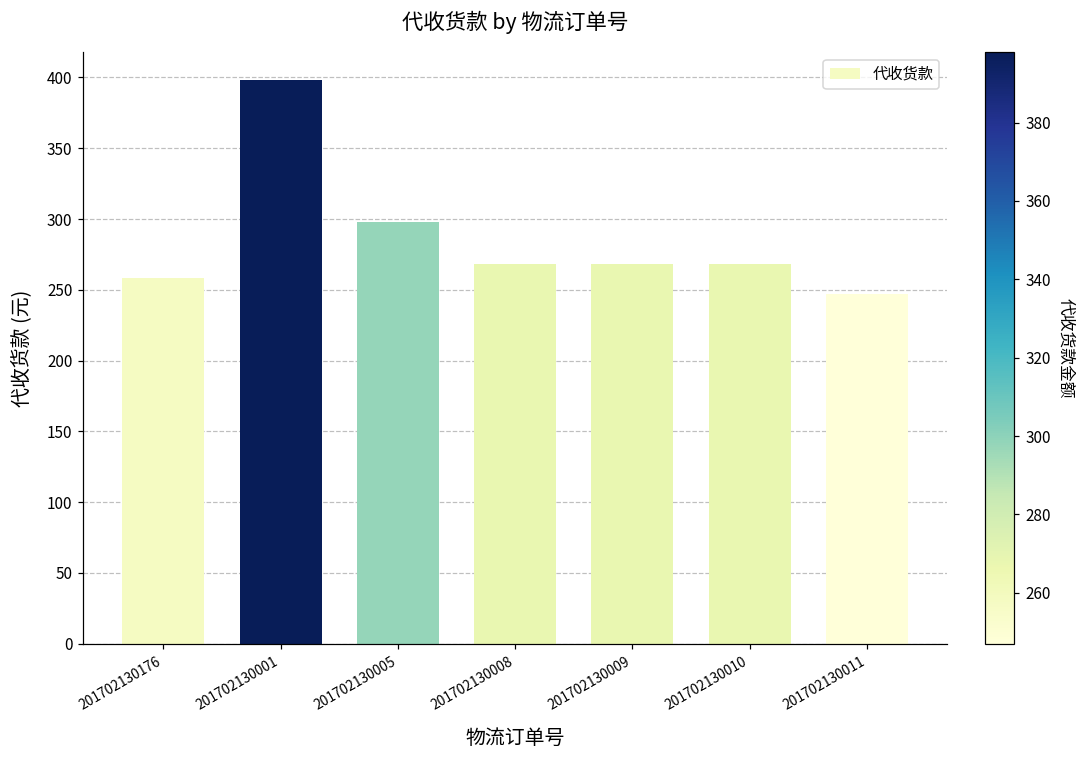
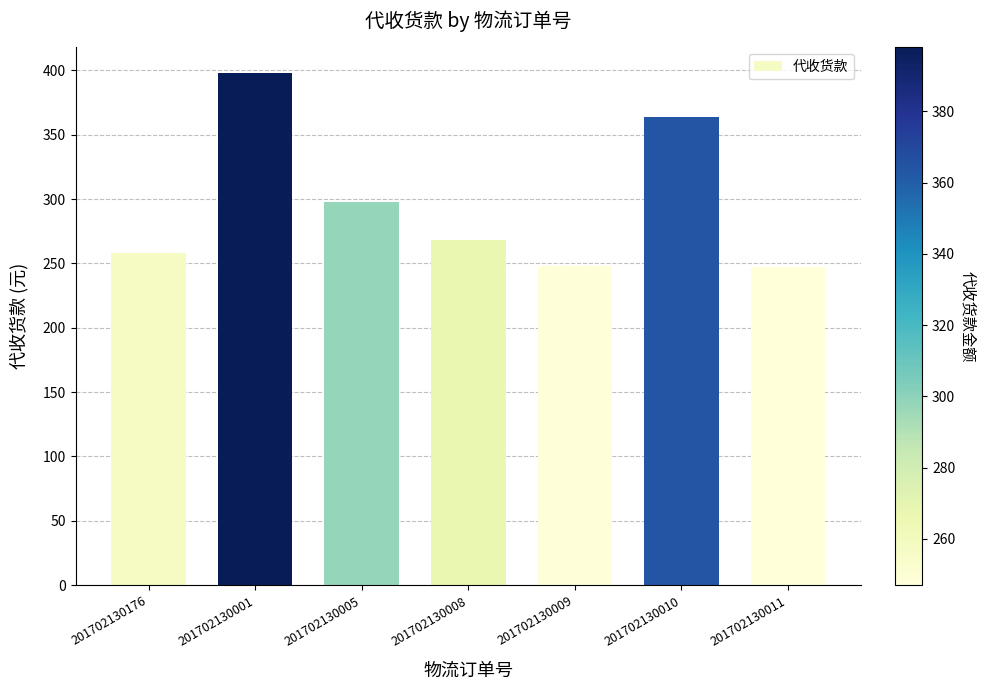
  {
    "201702130176": 258,
    "201702130001": 398,
    "201702130005": 298,
    "201702130008": 268,
-   "201702130009": 268,
-   "201702130010": 268,
+   "201702130009": 248,
+   "201702130010": 364,
    "201702130011": 247
  }
